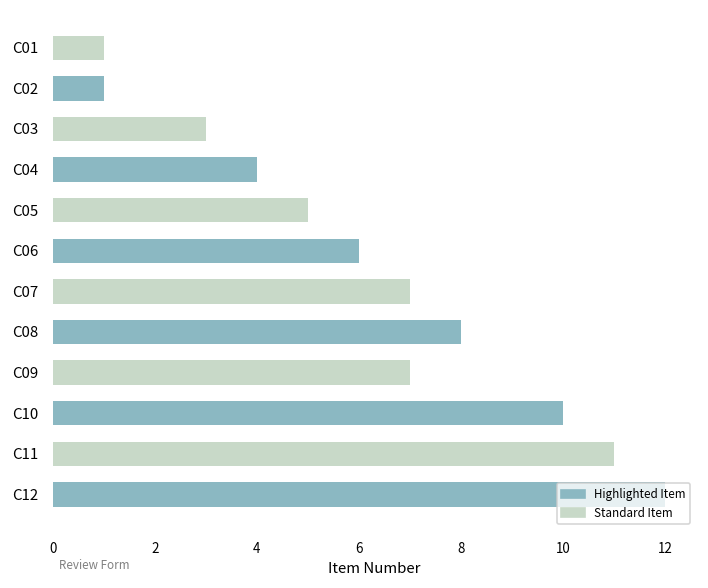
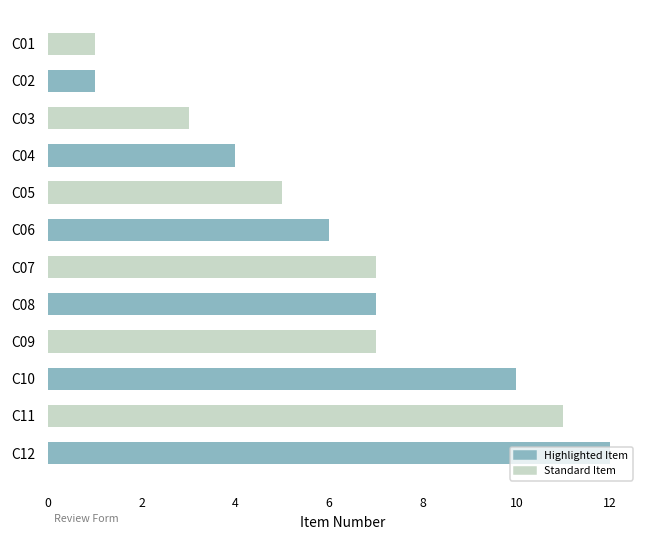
  {
    "C01": 1,
    "C02": 1,
    "C03": 3,
    "C04": 4,
    "C05": 5,
    "C06": 6,
    "C07": 7,
-   "C08": 8,
+   "C08": 7,
    "C09": 7,
    "C10": 10,
    "C11": 11
  }
